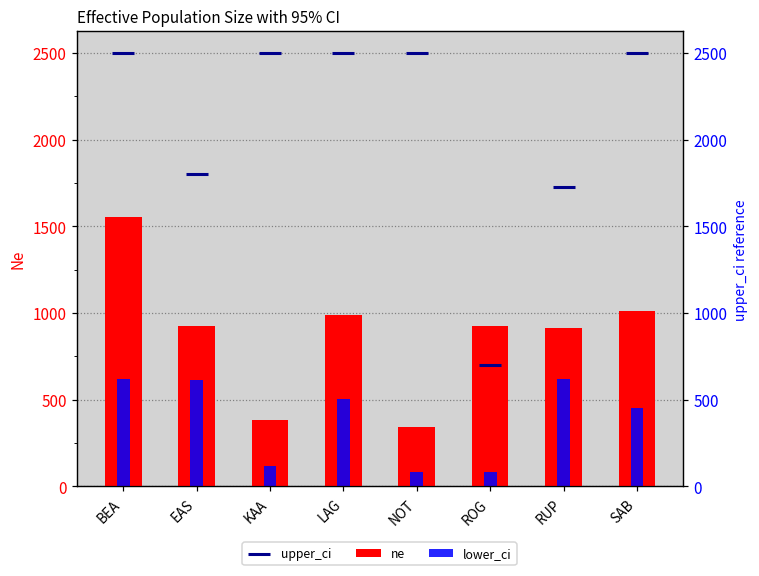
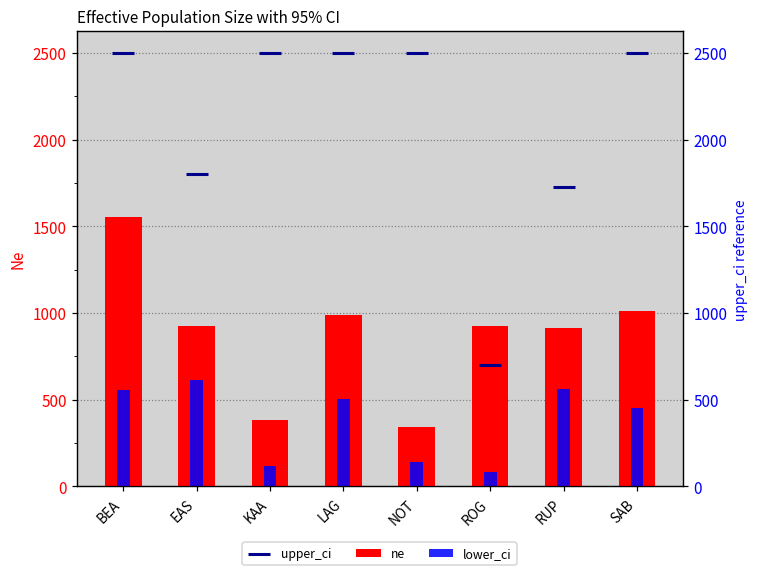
  {
    "ne": {
      "BEA": 1550,
      "EAS": 920,
      "KAA": 380,
      "LAG": 990,
      "NOT": 340,
      "ROG": 930,
      "RUP": 920,
      "SAB": 1010
    },
    "lower_ci": {
-     "BEA": 620,
-     "NOT": 80,
-     "RUP": 620
+     "BEA": 560,
+     "NOT": 140,
+     "RUP": 560
    }
  }
